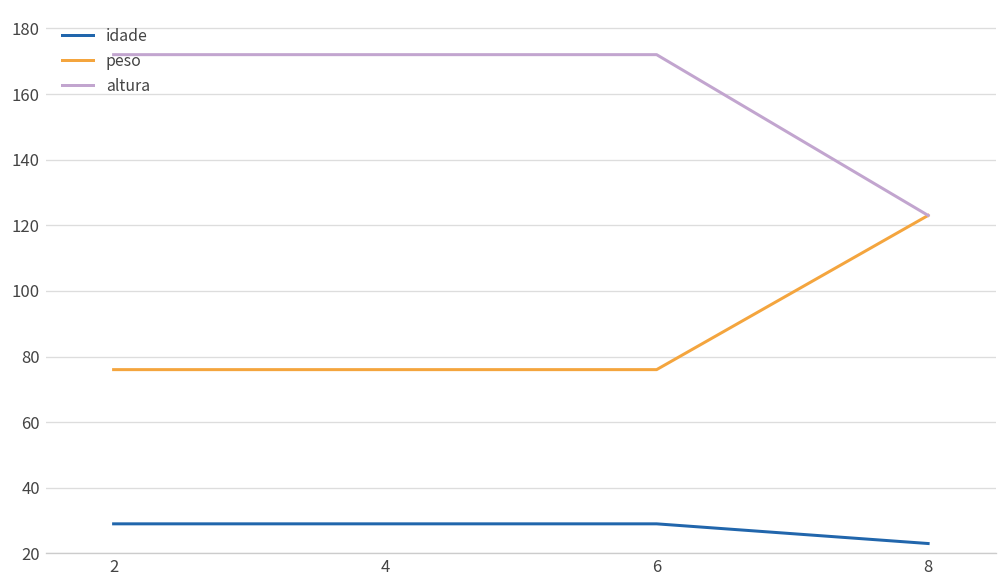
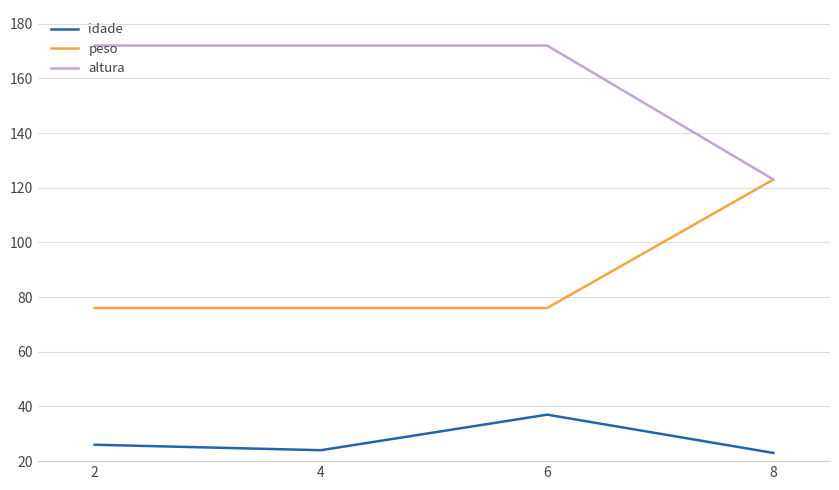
  {
    "idade": {
-     "2": 29,
-     "4": 29,
-     "6": 29,
+     "2": 26,
+     "4": 24,
+     "6": 37,
      "8": 23
    },
    "peso": {
      "2": 76,
      "4": 76,
      "6": 76
    },
    "altura": {
      "2": 172,
      "4": 172,
      "6": 172
    }
  }
